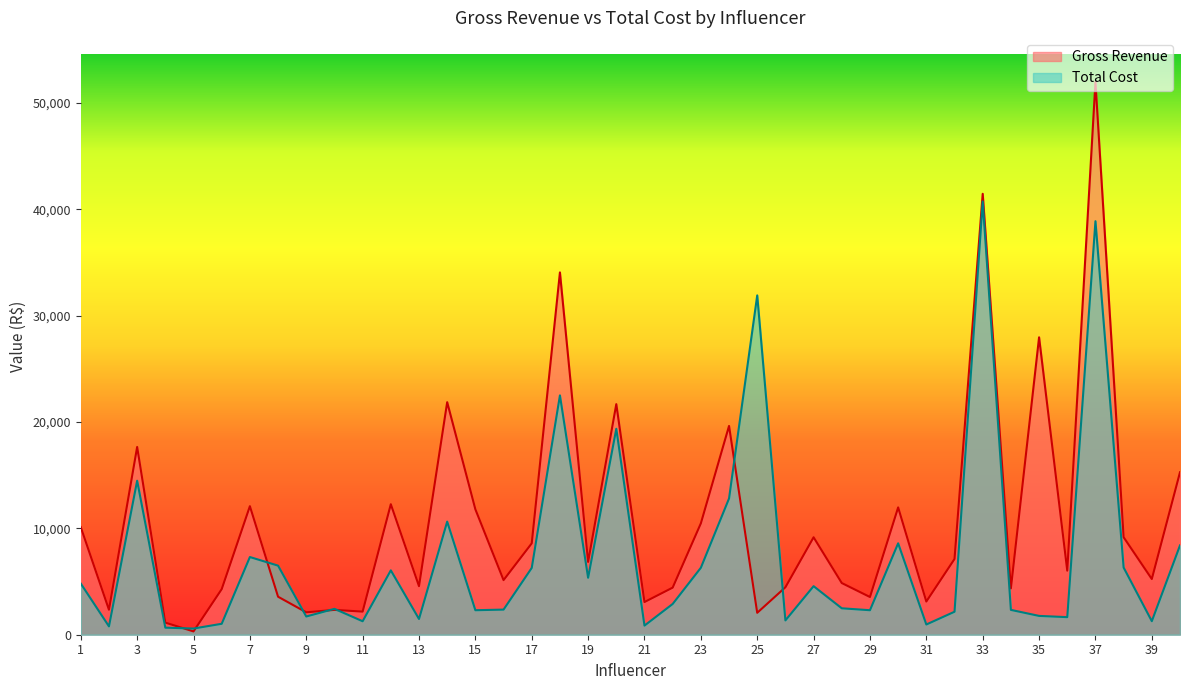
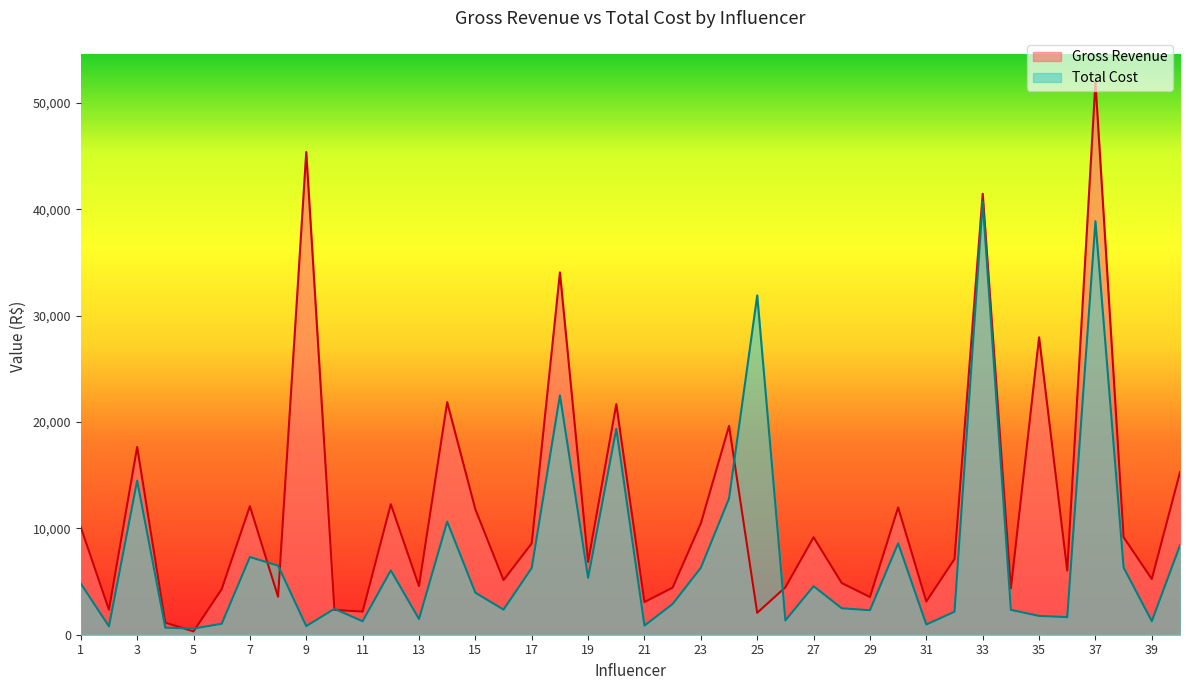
  {
    "Gross Revenue": {
      "1": "10,100",
      "3": "17,700",
      "5": "300",
      "7": "12,100",
-     "9": "2,100",
+     "9": "45,400",
      "11": "2,200",
      "13": "4,600",
      "15": "11,800",
      "17": "8,600",
      "19": "6,800",
      "21": "3,100",
      "23": "10,500",
      "25": "2,100",
      "27": "9,200",
      "29": "3,500",
      "31": "3,100",
      "33": "41,500",
      "35": "28,000",
      "39": "5,200"
    },
    "Total Cost": {
      "1": "4,800",
      "3": "14,500",
      "5": "600",
      "7": "7,300",
-     "9": "1,700",
+     "9": "800",
      "11": "1,300",
      "13": "1,500",
-     "15": "2,300",
+     "15": "4,000",
      "17": "6,300",
      "19": "5,400",
      "21": "900",
      "23": "6,300",
      "25": "31,900",
      "27": "4,600",
      "29": "2,300",
      "31": "1,000",
      "33": "40,700",
      "35": "1,800",
      "37": "38,900",
      "39": "1,300"
    }
  }
